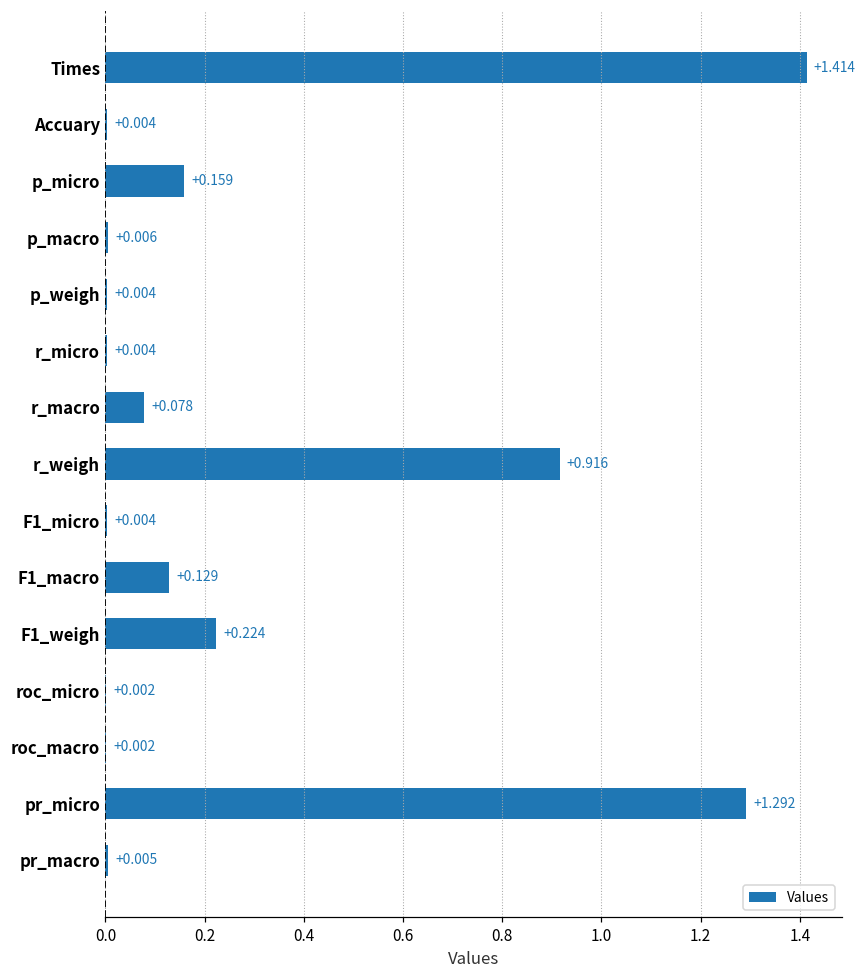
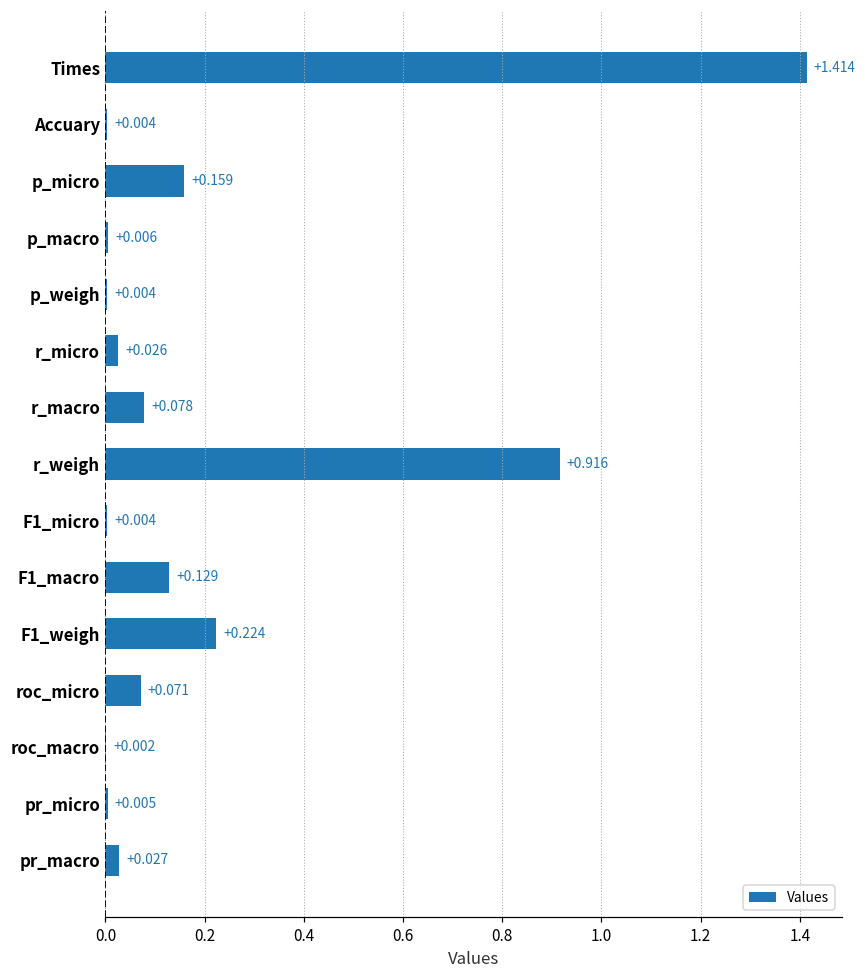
  {
    "Times": "+1.414",
    "Accuary": "+0.004",
    "p_micro": "+0.159",
    "p_macro": "+0.006",
    "p_weigh": "+0.004",
-   "r_micro": "+0.004",
+   "r_micro": "+0.026",
    "r_macro": "+0.078",
    "r_weigh": "+0.916",
    "F1_micro": "+0.004",
    "F1_macro": "+0.129",
    "F1_weigh": "+0.224",
-   "roc_micro": "+0.002",
+   "roc_micro": "+0.071",
    "roc_macro": "+0.002",
-   "pr_micro": "+1.292",
-   "pr_macro": "+0.005"
+   "pr_micro": "+0.005",
+   "pr_macro": "+0.027"
  }
